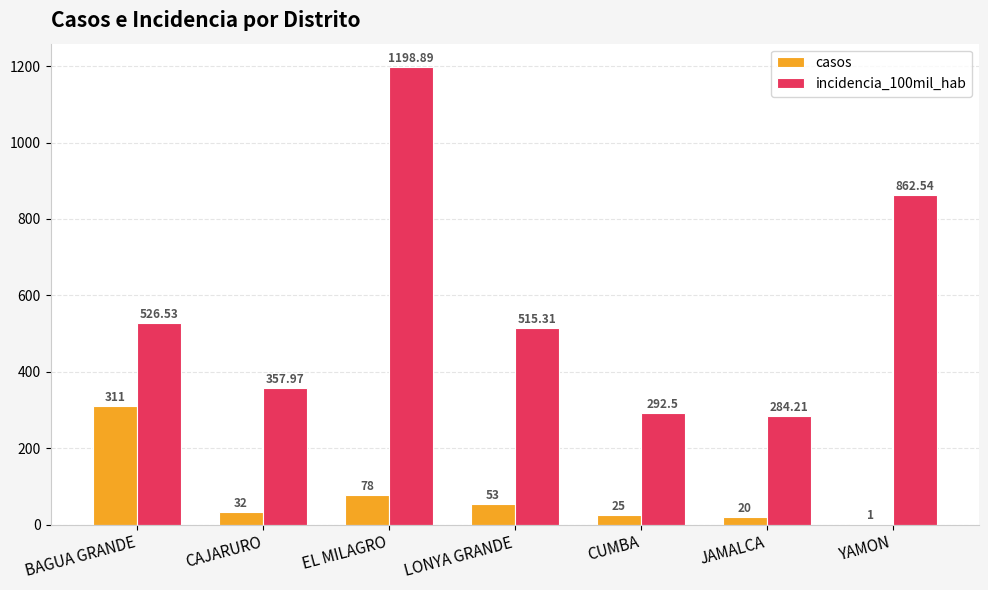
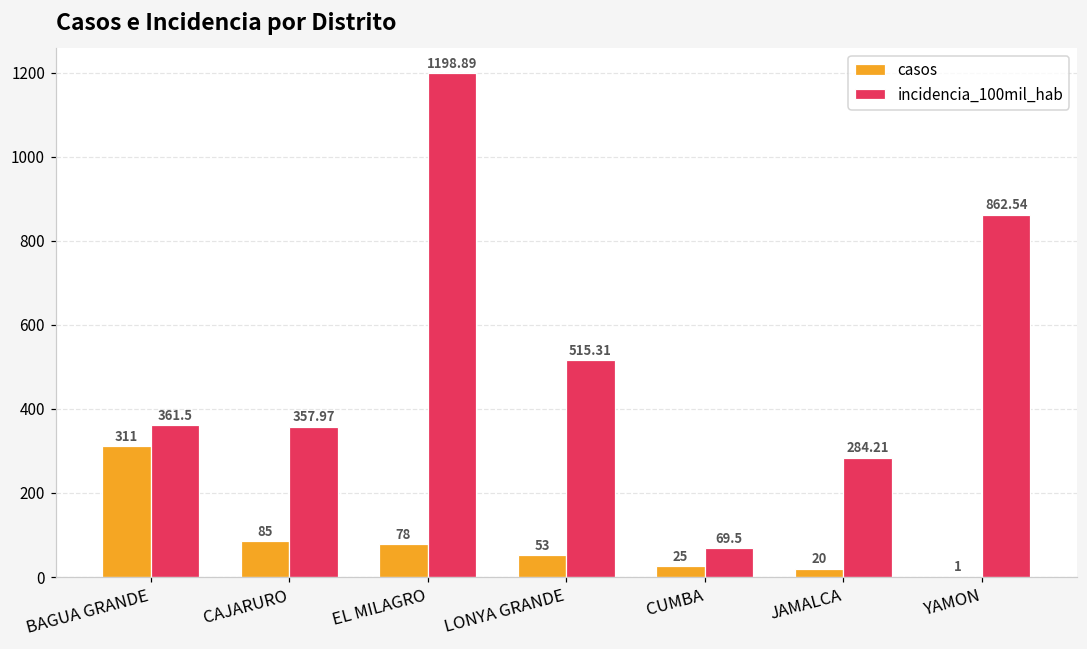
  {
    "casos": {
      "BAGUA GRANDE": 311,
-     "CAJARURO": 32,
+     "CAJARURO": 85,
      "EL MILAGRO": 78,
      "LONYA GRANDE": 53,
      "CUMBA": 25,
      "JAMALCA": 20,
      "YAMON": 1
    },
    "incidencia_100mil_hab": {
-     "BAGUA GRANDE": 526.53,
+     "BAGUA GRANDE": 361.5,
      "CAJARURO": 357.97,
      "EL MILAGRO": 1198.89,
      "LONYA GRANDE": 515.31,
-     "CUMBA": 292.5,
+     "CUMBA": 69.5,
      "JAMALCA": 284.21,
      "YAMON": 862.54
    }
  }
